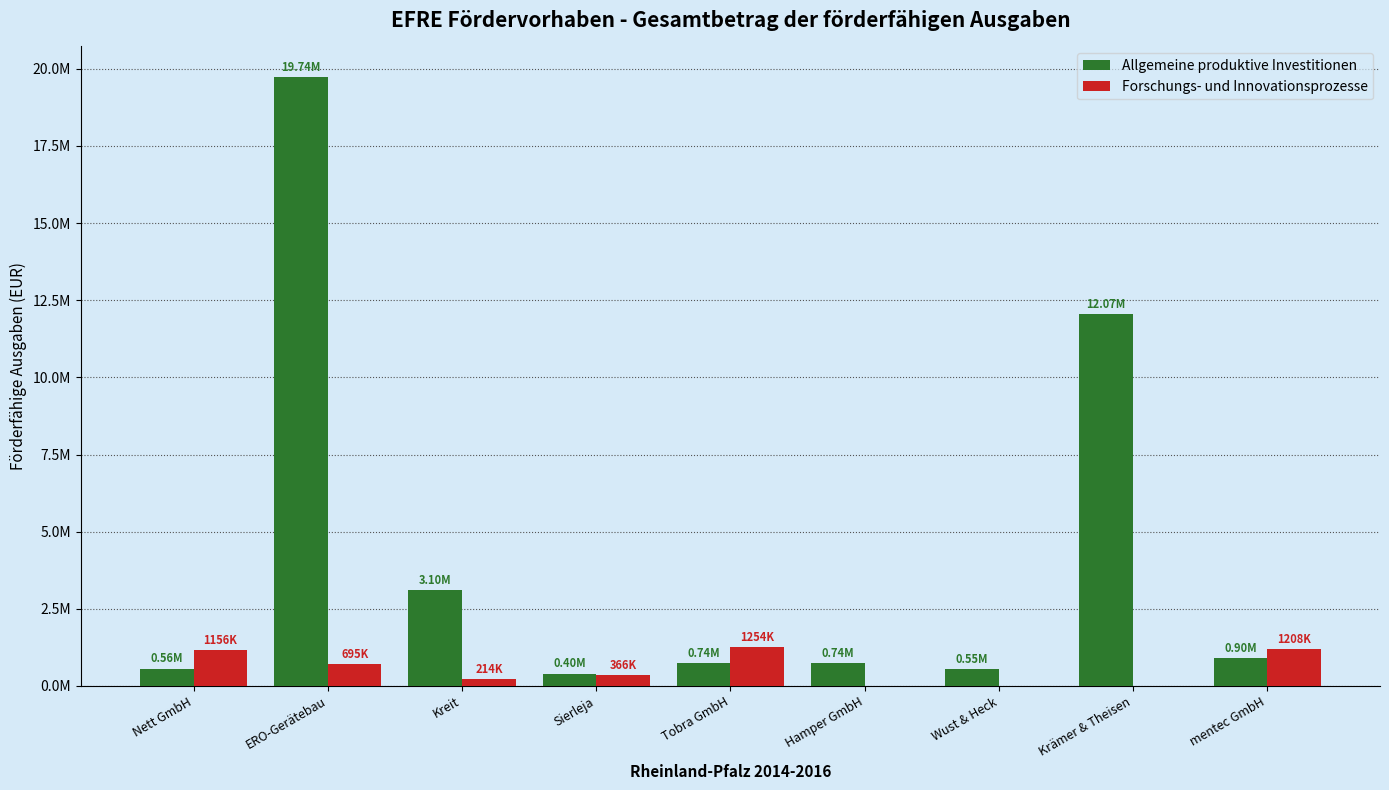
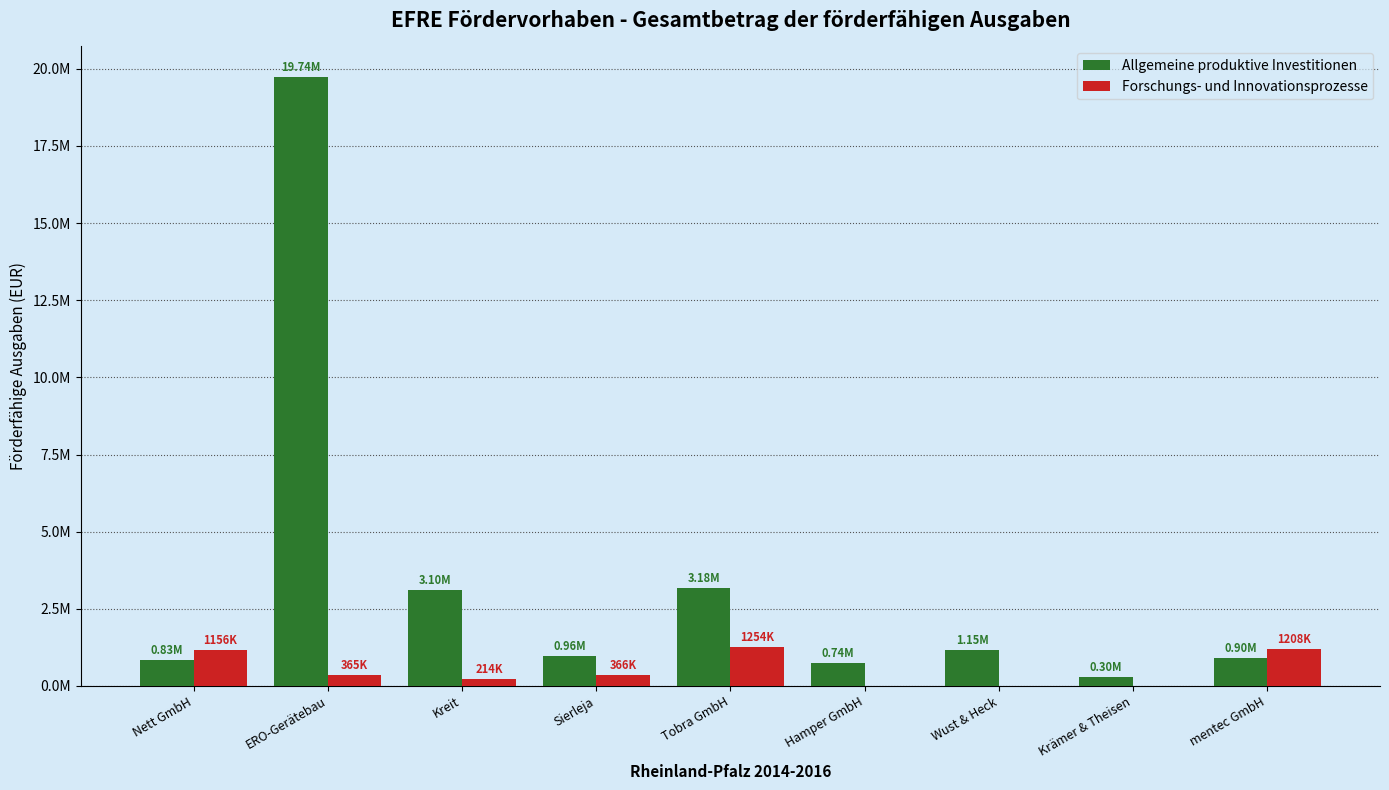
  {
    "Allgemeine produktive Investitionen": {
-     "Nett GmbH": "0.56M",
+     "Nett GmbH": "0.83M",
      "ERO-Gerätebau": "19.74M",
      "Kreit": "3.10M",
-     "Sierleja": "0.40M",
-     "Tobra GmbH": "0.74M",
+     "Sierleja": "0.96M",
+     "Tobra GmbH": "3.18M",
      "Hamper GmbH": "0.74M",
-     "Wust & Heck": "0.55M",
-     "Krämer & Theisen": "12.07M",
+     "Wust & Heck": "1.15M",
+     "Krämer & Theisen": "0.30M",
      "mentec GmbH": "0.90M"
    },
    "Forschungs- und Innovationsprozesse": {
      "Nett GmbH": "1156K",
-     "ERO-Gerätebau": "695K",
+     "ERO-Gerätebau": "365K",
      "Kreit": "214K",
      "Sierleja": "366K",
      "Tobra GmbH": "1254K",
      "mentec GmbH": "1208K"
    }
  }
